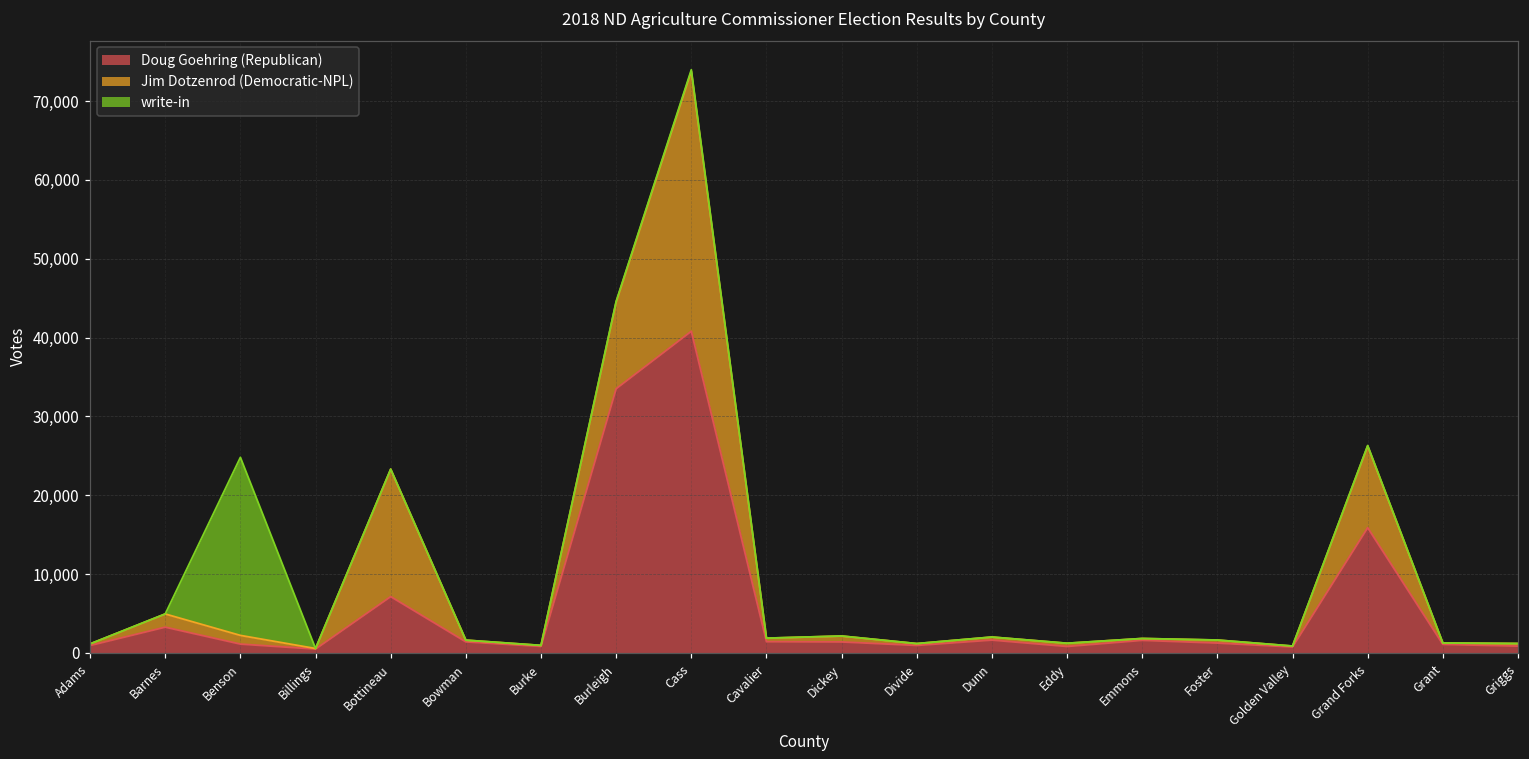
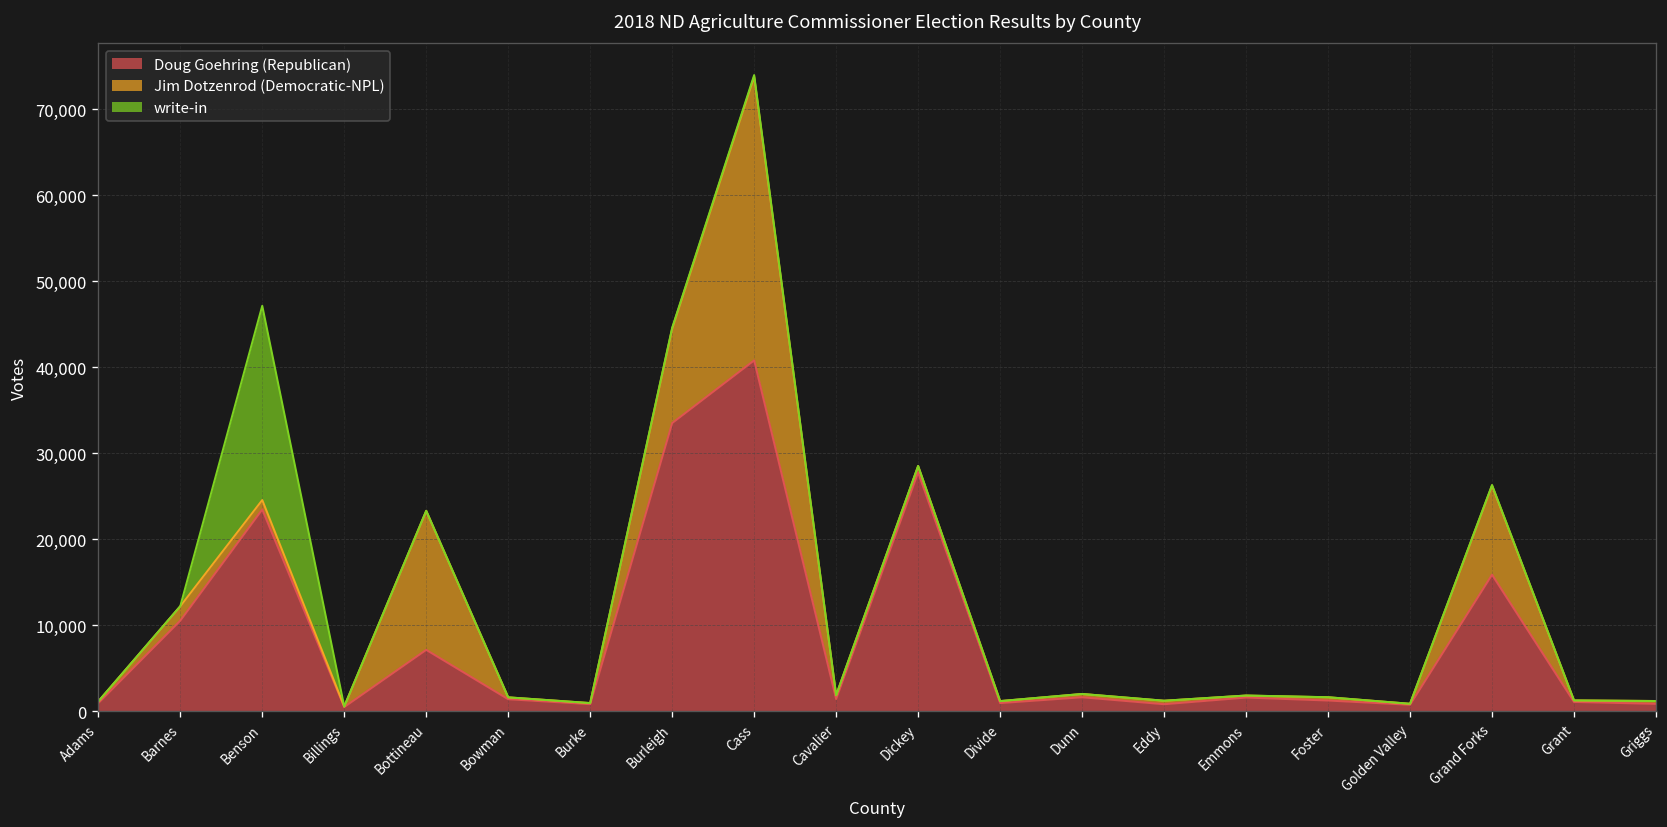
  {
    "Doug Goehring (Republican)": {
-     "Barnes": "3,000",
-     "Benson": "1,000",
+     "Barnes": "11,000",
+     "Benson": "23,000",
      "Bottineau": "7,000",
      "Burleigh": "34,000",
      "Cass": "41,000",
      "Cavalier": "1,000",
-     "Dickey": "1,000",
+     "Dickey": "28,000",
      "Dunn": "2,000",
      "Eddy": "1,000",
      "Foster": "1,000",
      "Grand Forks": "16,000"
    },
    "Jim Dotzenrod (Democratic-NPL)": {
      "Benson": "1,000"
    },
    "write-in": {
      "Benson": "23,000"
    }
  }
